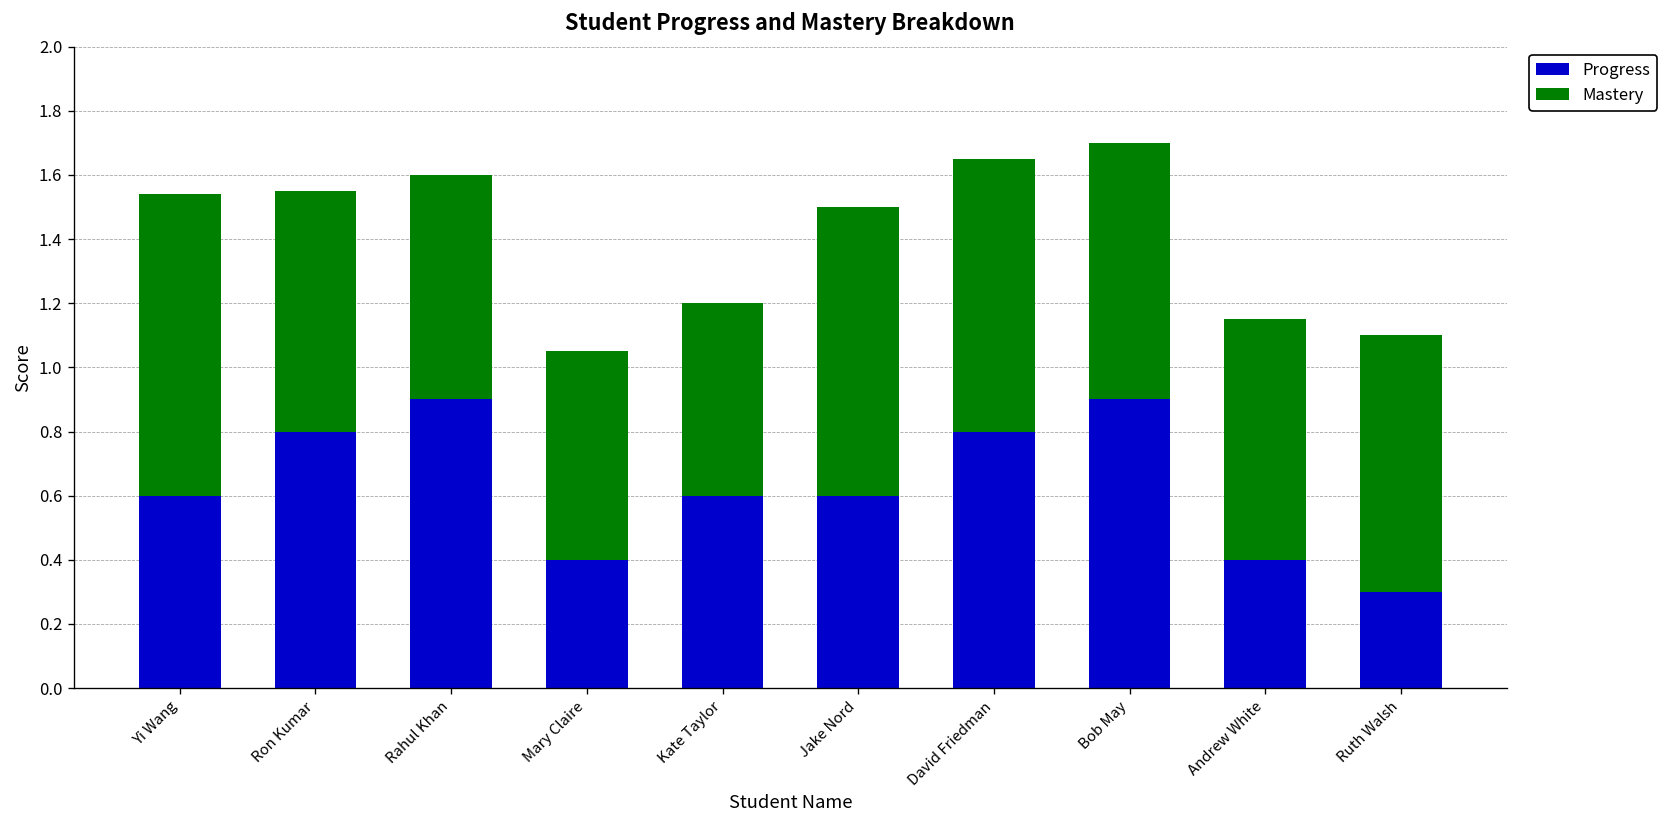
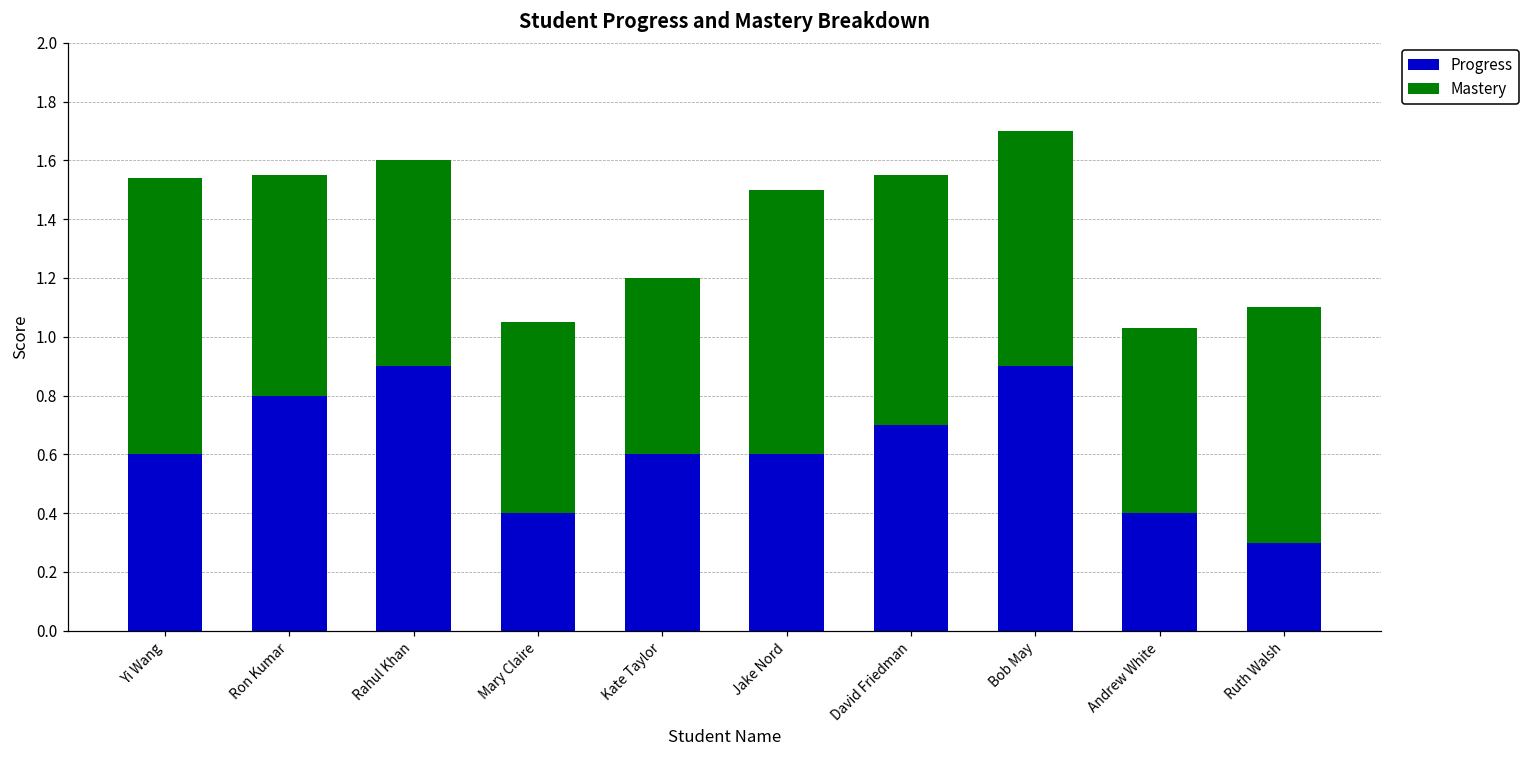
  {
    "Progress": {
      "Yi Wang": 0.6,
      "Ron Kumar": 0.8,
      "Rahul Khan": 0.9,
      "Mary Claire": 0.4,
      "Kate Taylor": 0.6,
      "Jake Nord": 0.6,
-     "David Friedman": 0.8,
+     "David Friedman": 0.7,
      "Bob May": 0.9,
      "Andrew White": 0.4,
      "Ruth Walsh": 0.3
    },
    "Mastery": {
      "Yi Wang": 0.94,
      "Ron Kumar": 0.75,
      "Rahul Khan": 0.70,
      "Mary Claire": 0.65,
      "Kate Taylor": 0.60,
      "Jake Nord": 0.90,
      "David Friedman": 0.85,
      "Bob May": 0.80,
-     "Andrew White": 0.75,
+     "Andrew White": 0.63,
      "Ruth Walsh": 0.80
    }
  }
